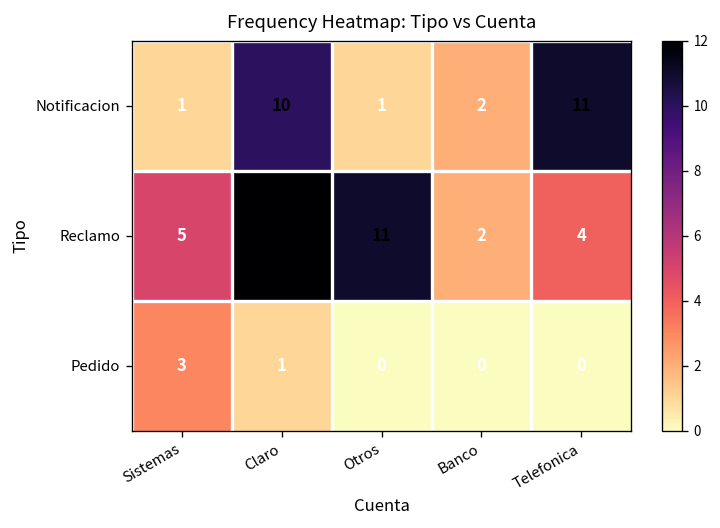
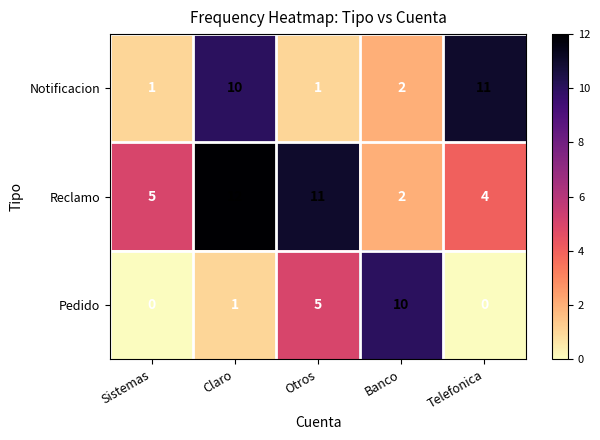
  {
    "Notificacion": {
      "Sistemas": 1,
      "Claro": 10,
      "Otros": 1,
      "Banco": 2
    },
    "Reclamo": {
      "Sistemas": 5,
      "Banco": 2,
      "Telefonica": 4
    },
    "Pedido": {
-     "Sistemas": 3,
+     "Sistemas": 0,
      "Claro": 1,
-     "Otros": 0,
-     "Banco": 0,
+     "Otros": 5,
+     "Banco": 10,
      "Telefonica": 0
    }
  }
